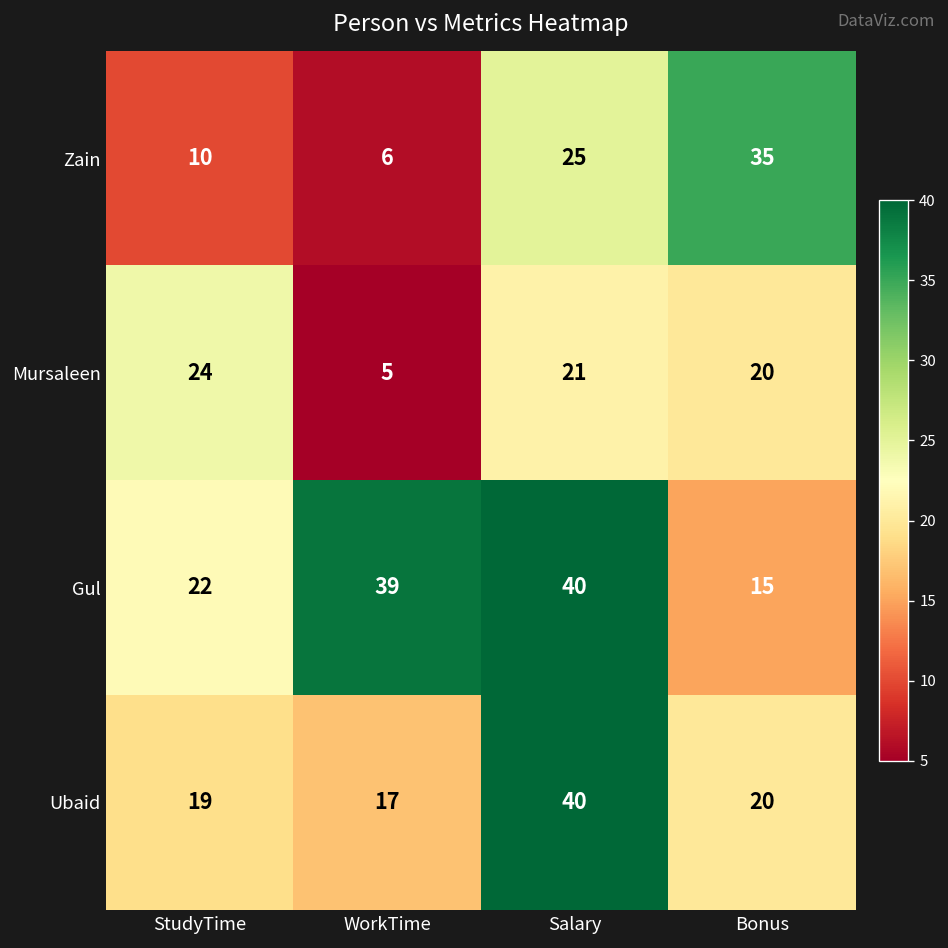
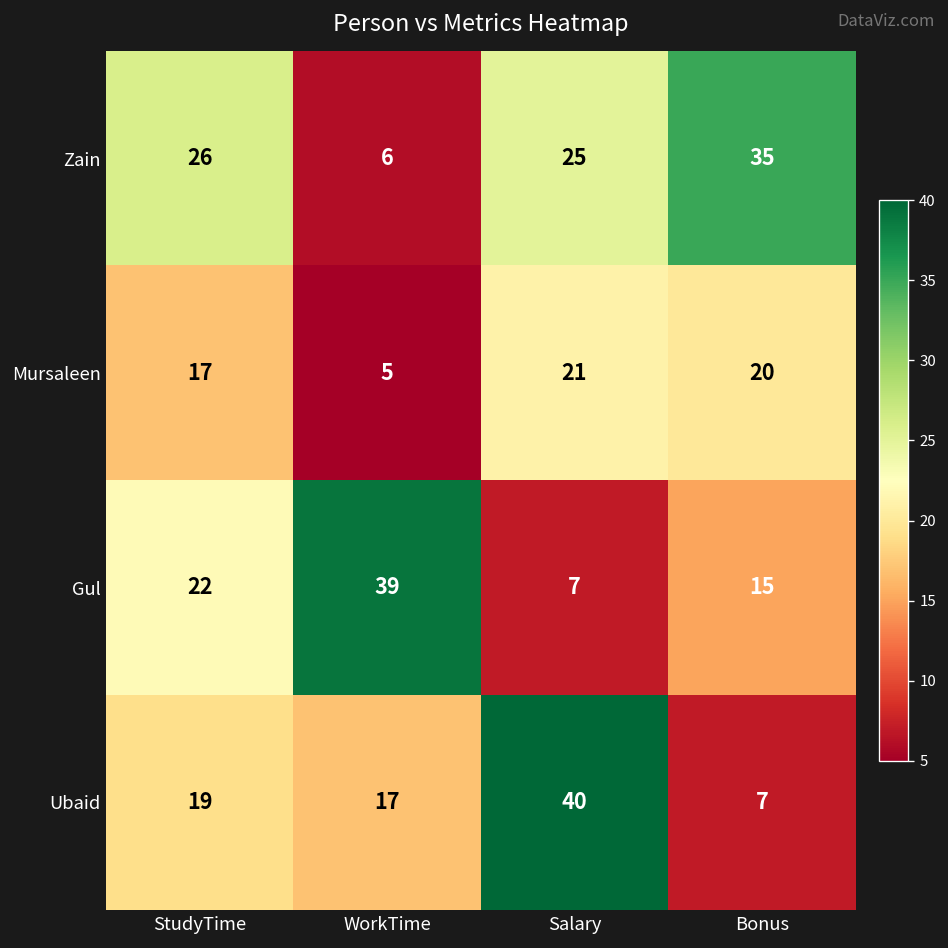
  {
    "Zain": {
-     "StudyTime": 10,
+     "StudyTime": 26,
      "WorkTime": 6,
      "Salary": 25,
      "Bonus": 35
    },
    "Mursaleen": {
-     "StudyTime": 24,
+     "StudyTime": 17,
      "WorkTime": 5,
      "Salary": 21,
      "Bonus": 20
    },
    "Gul": {
      "StudyTime": 22,
      "WorkTime": 39,
-     "Salary": 40,
+     "Salary": 7,
      "Bonus": 15
    },
    "Ubaid": {
      "StudyTime": 19,
      "WorkTime": 17,
      "Salary": 40,
-     "Bonus": 20
+     "Bonus": 7
    }
  }
